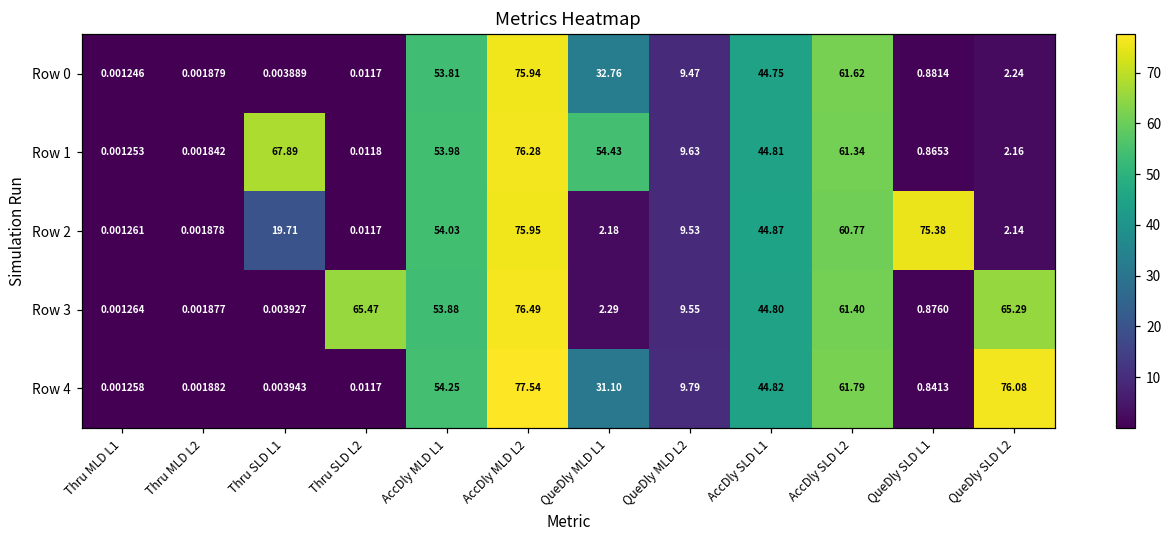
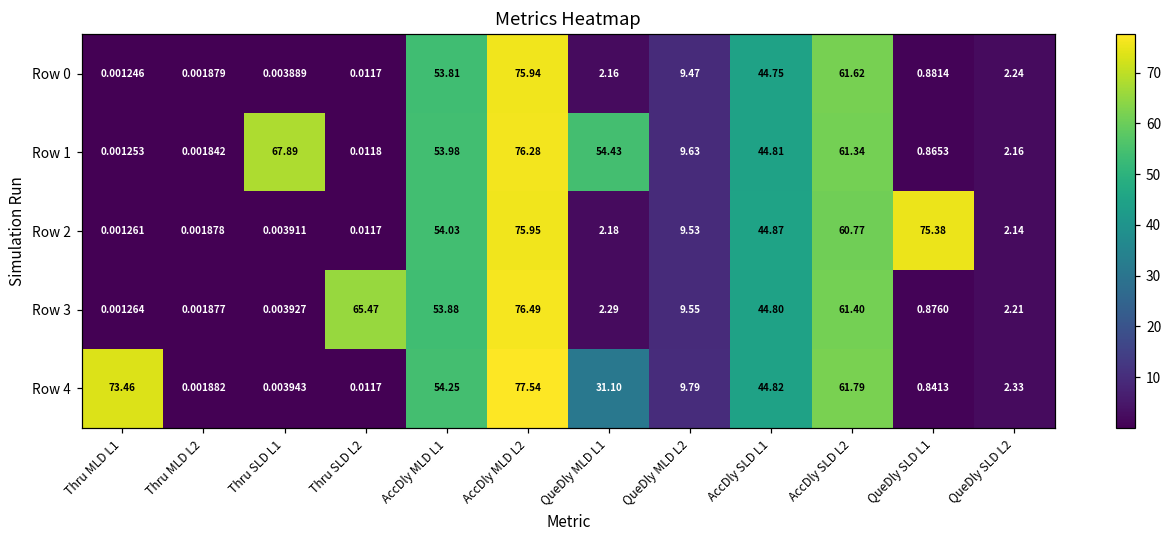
  {
    "Row 0": {
      "Thru MLD L1": 0.001246,
      "Thru MLD L2": 0.001879,
      "Thru SLD L1": 0.003889,
      "Thru SLD L2": 0.0117,
      "AccDly MLD L1": 53.81,
      "AccDly MLD L2": 75.94,
-     "QueDly MLD L1": 32.76,
+     "QueDly MLD L1": 2.16,
      "QueDly MLD L2": 9.47,
      "AccDly SLD L1": 44.75,
      "AccDly SLD L2": 61.62,
      "QueDly SLD L1": 0.8814,
      "QueDly SLD L2": 2.24
    },
    "Row 1": {
      "Thru MLD L1": 0.001253,
      "Thru MLD L2": 0.001842,
      "Thru SLD L1": 67.89,
      "Thru SLD L2": 0.0118,
      "AccDly MLD L1": 53.98,
      "AccDly MLD L2": 76.28,
      "QueDly MLD L1": 54.43,
      "QueDly MLD L2": 9.63,
      "AccDly SLD L1": 44.81,
      "AccDly SLD L2": 61.34,
      "QueDly SLD L1": 0.8653,
      "QueDly SLD L2": 2.16
    },
    "Row 2": {
      "Thru MLD L1": 0.001261,
      "Thru MLD L2": 0.001878,
-     "Thru SLD L1": 19.71,
+     "Thru SLD L1": 0.003911,
      "Thru SLD L2": 0.0117,
      "AccDly MLD L1": 54.03,
      "AccDly MLD L2": 75.95,
      "QueDly MLD L1": 2.18,
      "QueDly MLD L2": 9.53,
      "AccDly SLD L1": 44.87,
      "AccDly SLD L2": 60.77,
      "QueDly SLD L1": 75.38,
      "QueDly SLD L2": 2.14
    },
    "Row 3": {
      "Thru MLD L1": 0.001264,
      "Thru MLD L2": 0.001877,
      "Thru SLD L1": 0.003927,
      "Thru SLD L2": 65.47,
      "AccDly MLD L1": 53.88,
      "AccDly MLD L2": 76.49,
      "QueDly MLD L1": 2.29,
      "QueDly MLD L2": 9.55,
      "AccDly SLD L1": 44.80,
      "AccDly SLD L2": 61.40,
      "QueDly SLD L1": 0.8760,
-     "QueDly SLD L2": 65.29
+     "QueDly SLD L2": 2.21
    },
    "Row 4": {
-     "Thru MLD L1": 0.001258,
+     "Thru MLD L1": 73.46,
      "Thru MLD L2": 0.001882,
      "Thru SLD L1": 0.003943,
      "Thru SLD L2": 0.0117,
      "AccDly MLD L1": 54.25,
      "AccDly MLD L2": 77.54,
      "QueDly MLD L1": 31.10,
      "QueDly MLD L2": 9.79,
      "AccDly SLD L1": 44.82,
      "AccDly SLD L2": 61.79,
      "QueDly SLD L1": 0.8413,
-     "QueDly SLD L2": 76.08
+     "QueDly SLD L2": 2.33
    }
  }
